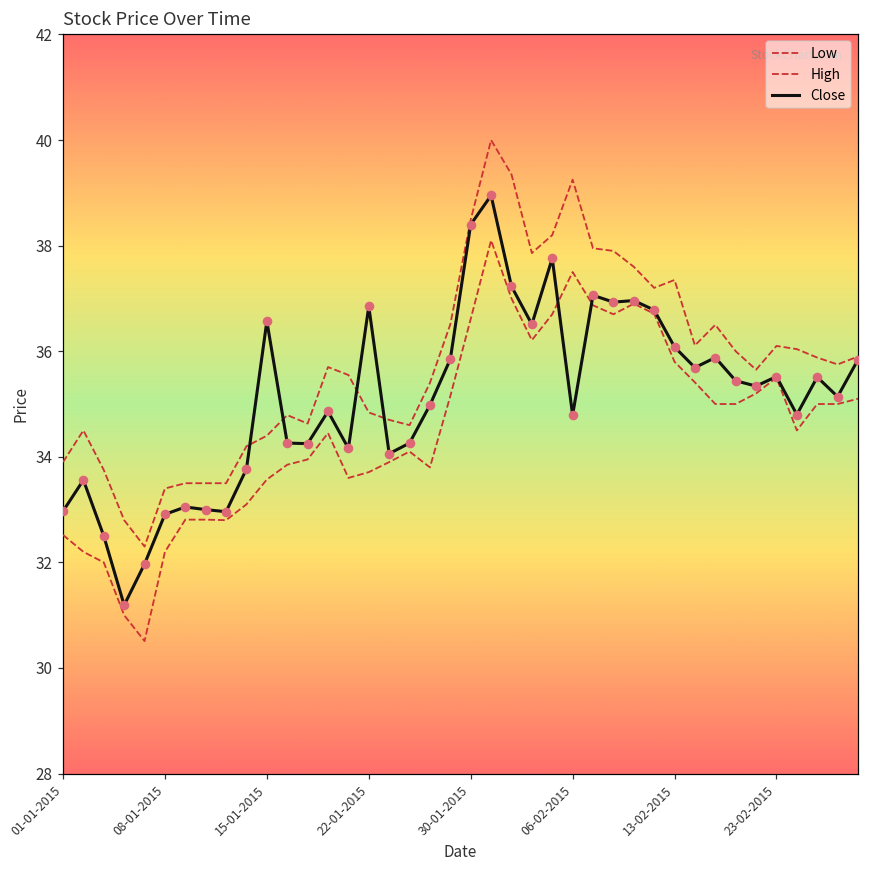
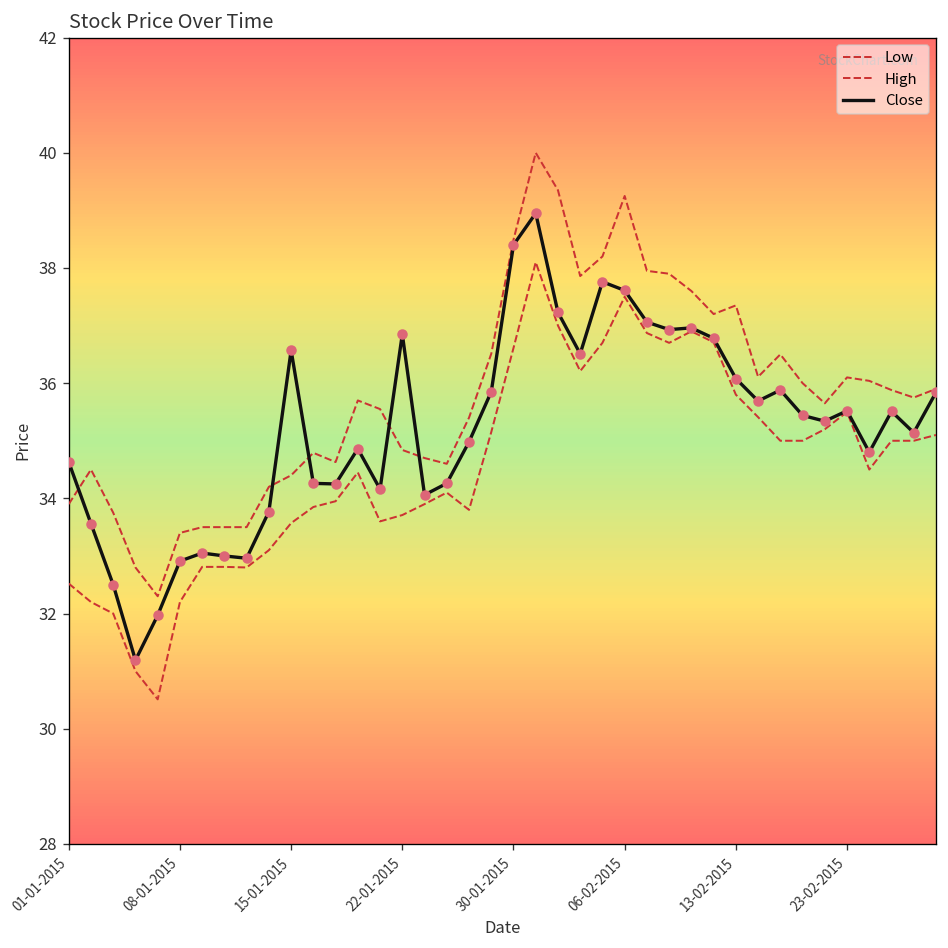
  {
    "Close": {
-     "01-01-2015": 33.0,
+     "01-01-2015": 34.6,
      "08-01-2015": 32.9,
      "15-01-2015": 36.6,
      "22-01-2015": 36.9,
      "30-01-2015": 38.4,
-     "06-02-2015": 34.8,
+     "06-02-2015": 37.6,
      "13-02-2015": 36.1
    }
  }
